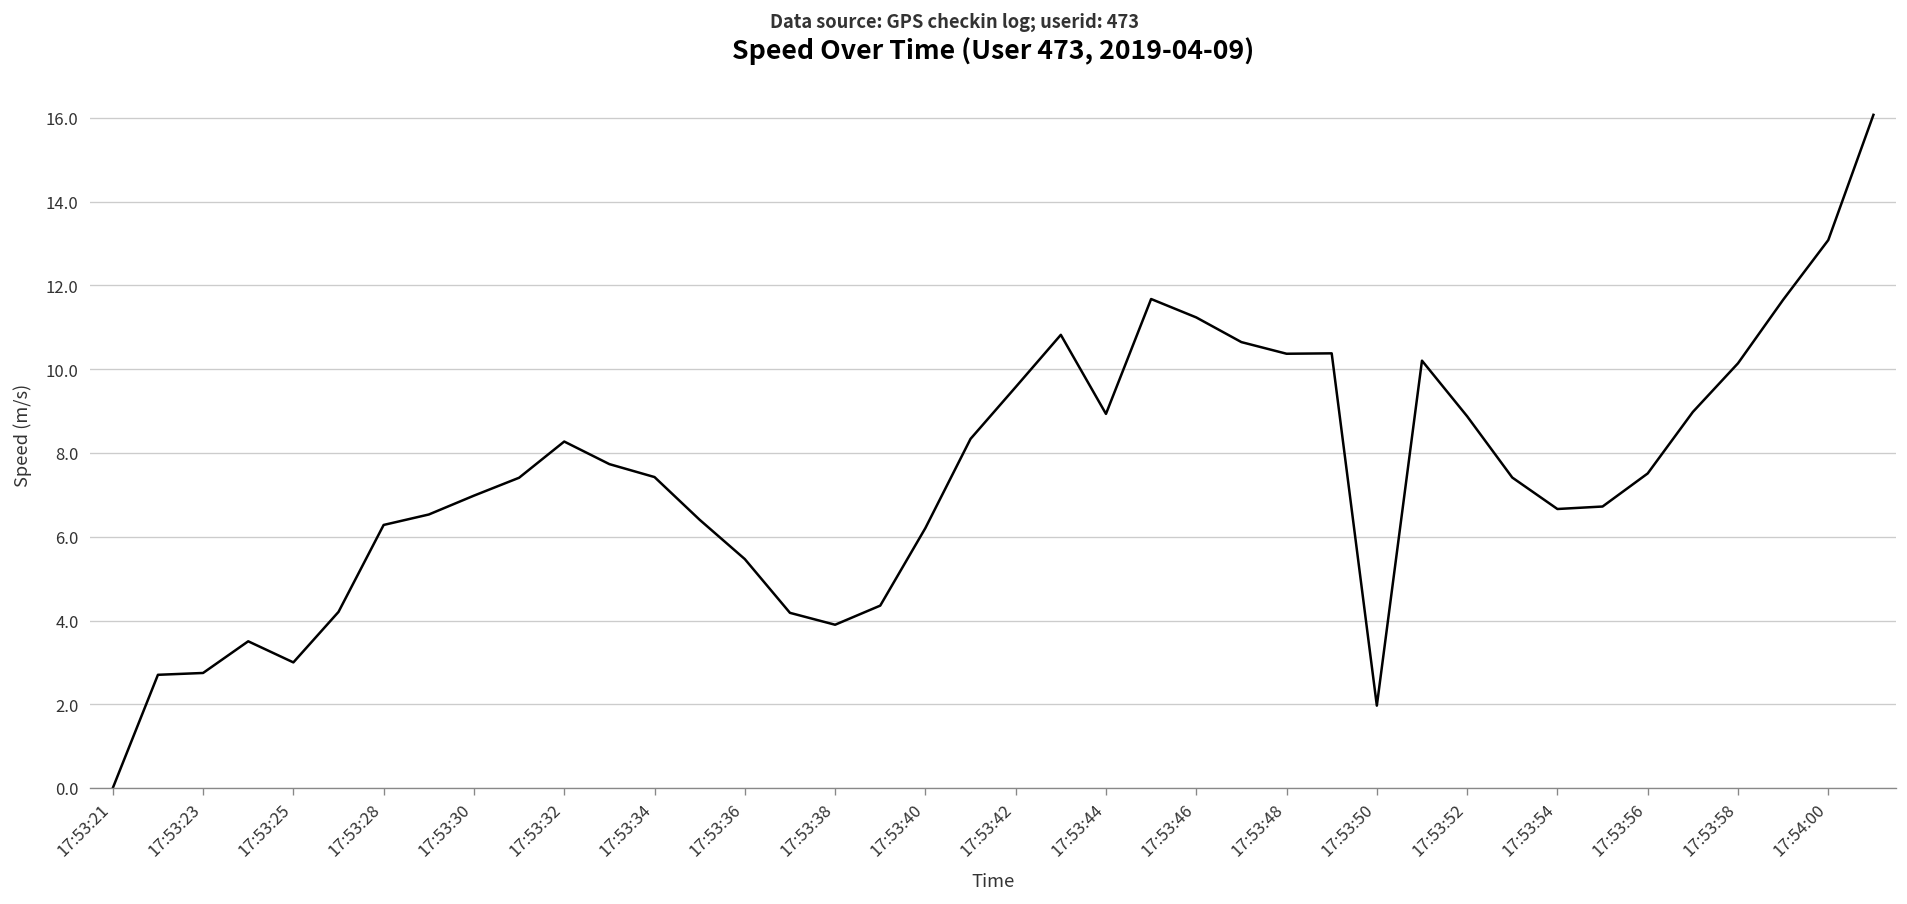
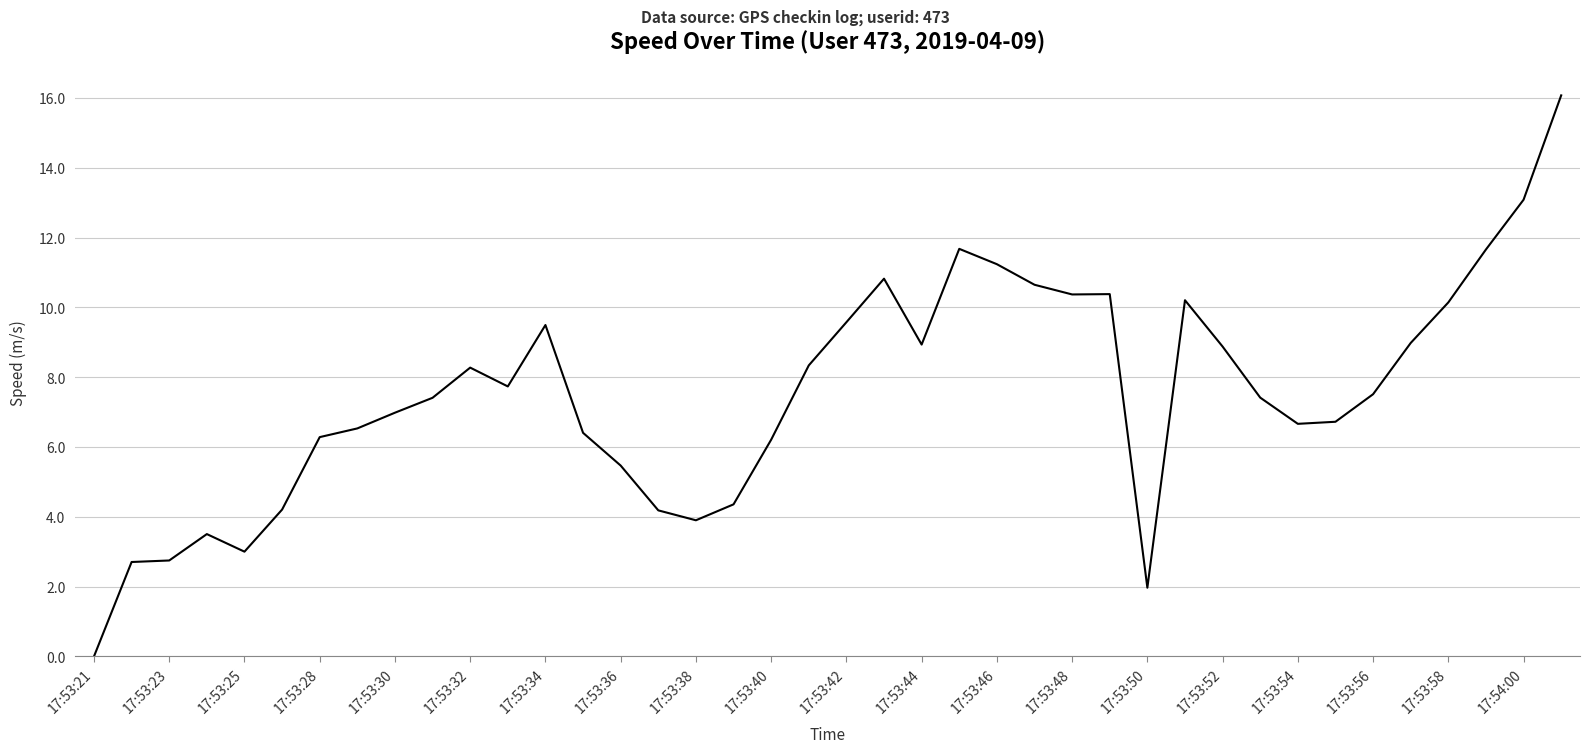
  {
    "17:53:21": 0.0,
    "17:53:23": 2.7,
    "17:53:25": 3.0,
    "17:53:28": 6.3,
    "17:53:30": 7.0,
    "17:53:32": 8.3,
-   "17:53:34": 7.4,
+   "17:53:34": 9.5,
    "17:53:36": 5.5,
    "17:53:38": 3.9,
    "17:53:40": 6.2,
    "17:53:42": 9.6,
    "17:53:44": 8.9,
    "17:53:46": 11.2,
    "17:53:48": 10.4,
    "17:53:50": 2.0,
    "17:53:52": 8.9,
    "17:53:54": 6.7,
    "17:53:56": 7.5,
    "17:53:58": 10.1,
    "17:54:00": 13.1
  }
